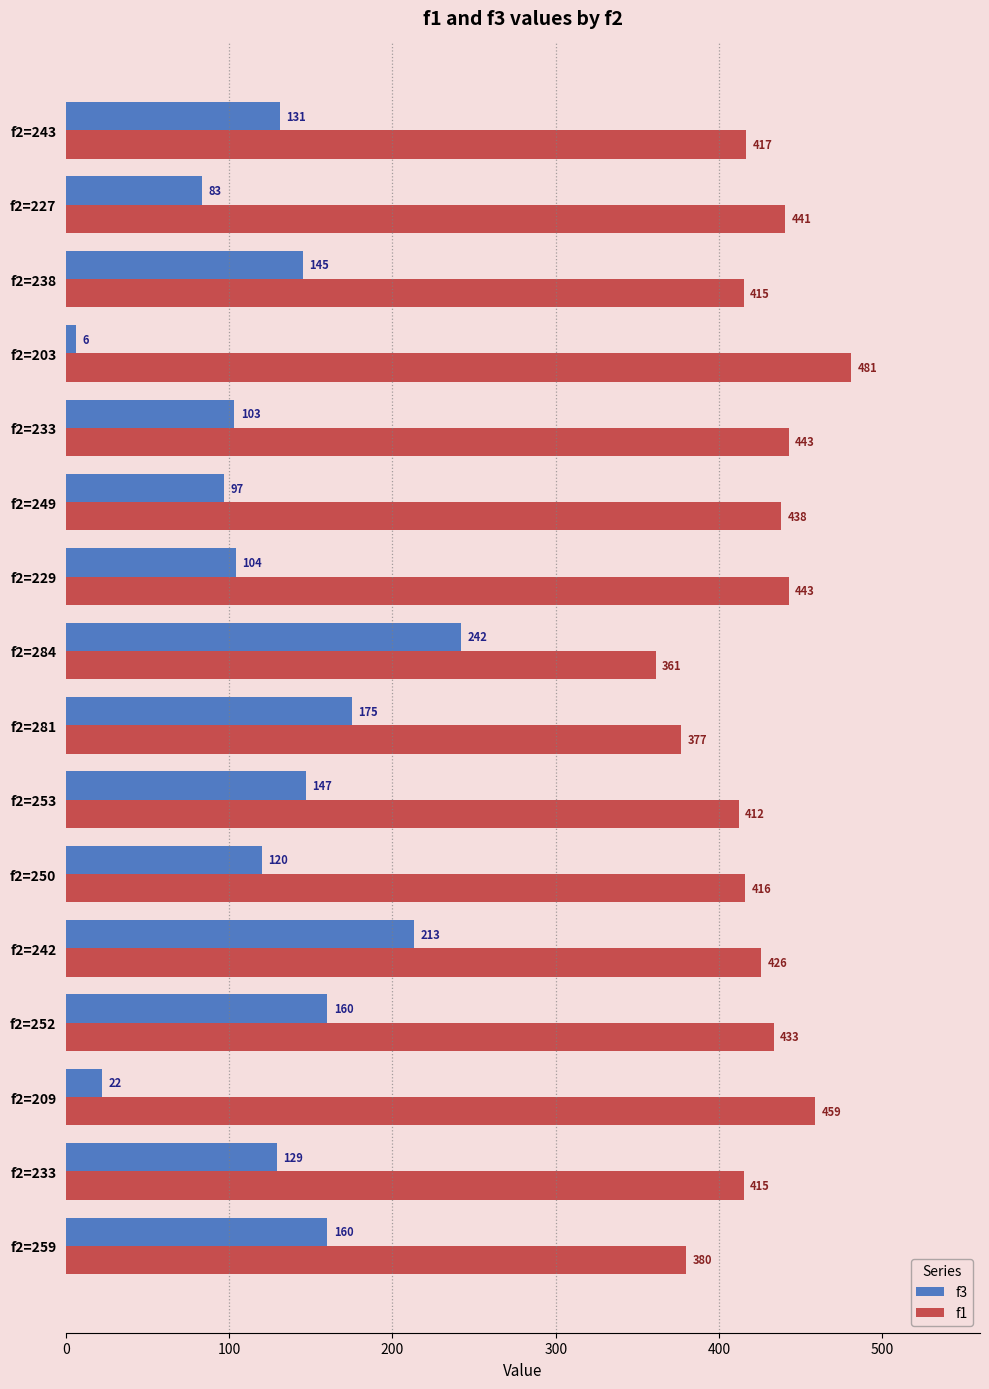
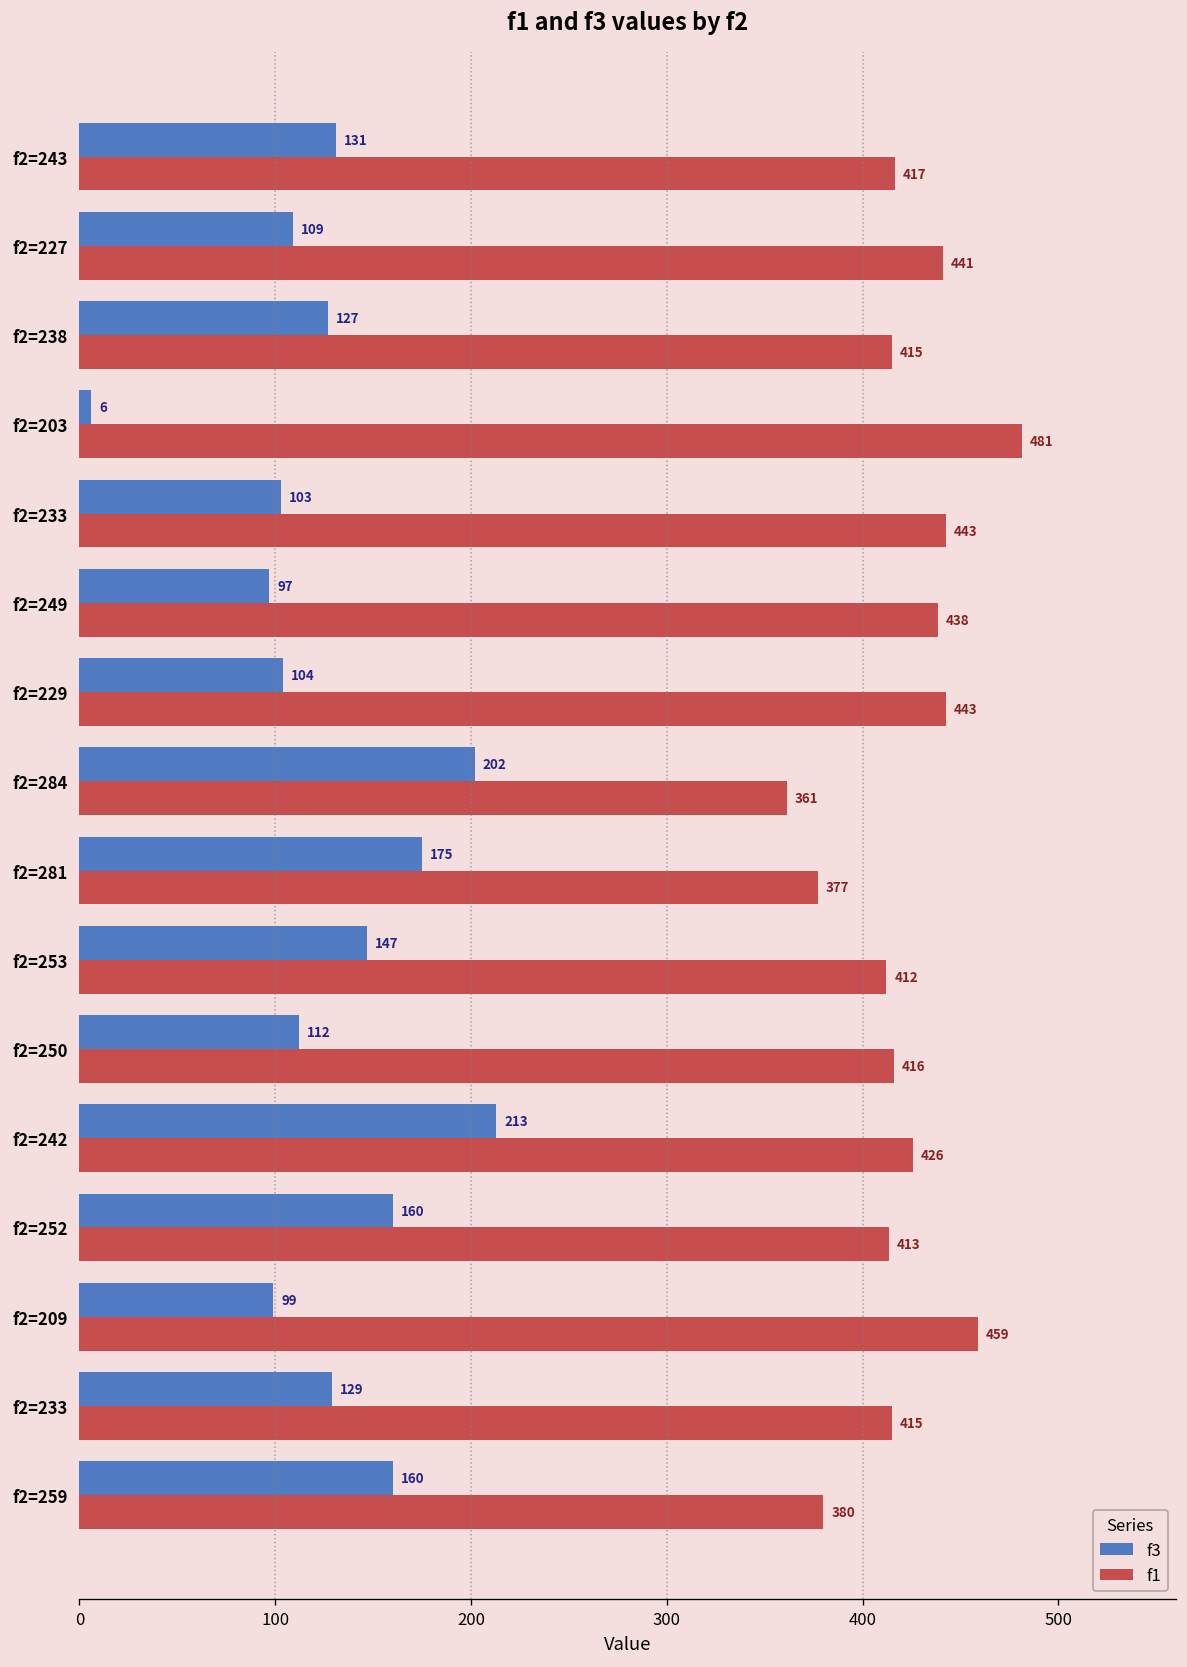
  {
    "f3": {
      "f2=243": 131,
-     "f2=227": 83,
-     "f2=238": 145,
+     "f2=227": 109,
+     "f2=238": 127,
      "f2=203": 6,
      "f2=249": 97,
      "f2=229": 104,
-     "f2=284": 242,
+     "f2=284": 202,
      "f2=281": 175,
      "f2=253": 147,
-     "f2=250": 120,
+     "f2=250": 112,
      "f2=242": 213,
      "f2=252": 160,
-     "f2=209": 22,
+     "f2=209": 99,
      "f2=259": 160
    },
    "f1": {
      "f2=243": 417,
      "f2=227": 441,
      "f2=238": 415,
      "f2=203": 481,
      "f2=249": 438,
      "f2=229": 443,
      "f2=284": 361,
      "f2=281": 377,
      "f2=253": 412,
      "f2=250": 416,
      "f2=242": 426,
-     "f2=252": 433,
+     "f2=252": 413,
      "f2=209": 459,
      "f2=259": 380
    }
  }
